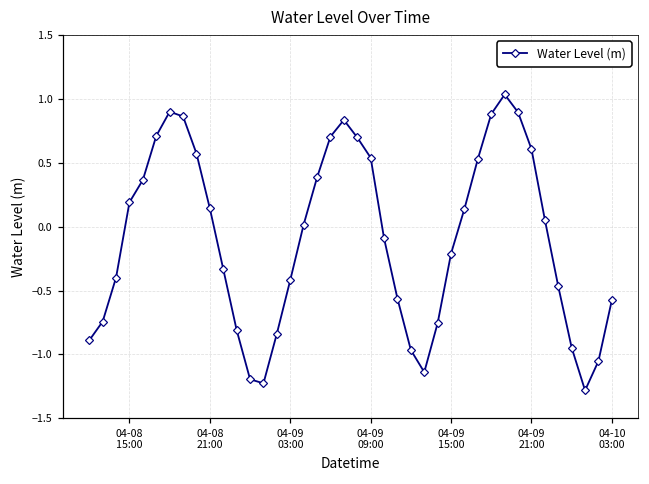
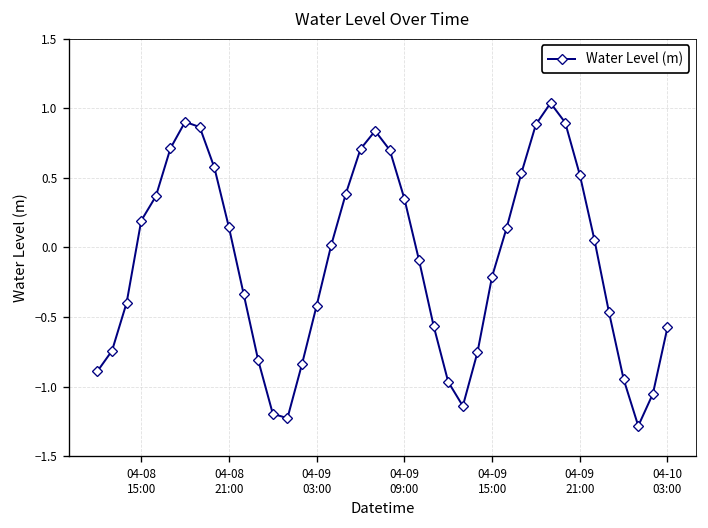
  {
    "04-08 15:00": 0.19,
    "04-08 21:00": 0.14,
    "04-09 03:00": -0.42,
-   "04-09 09:00": 0.54,
+   "04-09 09:00": 0.35,
    "04-09 15:00": -0.21,
-   "04-09 21:00": 0.61,
+   "04-09 21:00": 0.52,
    "04-10 03:00": -0.57
  }
